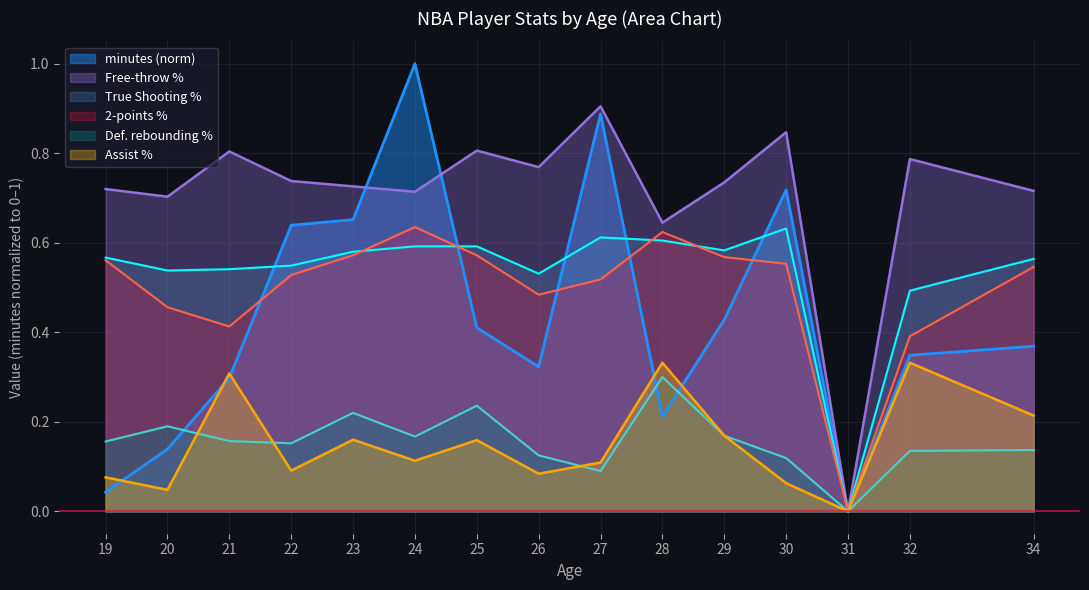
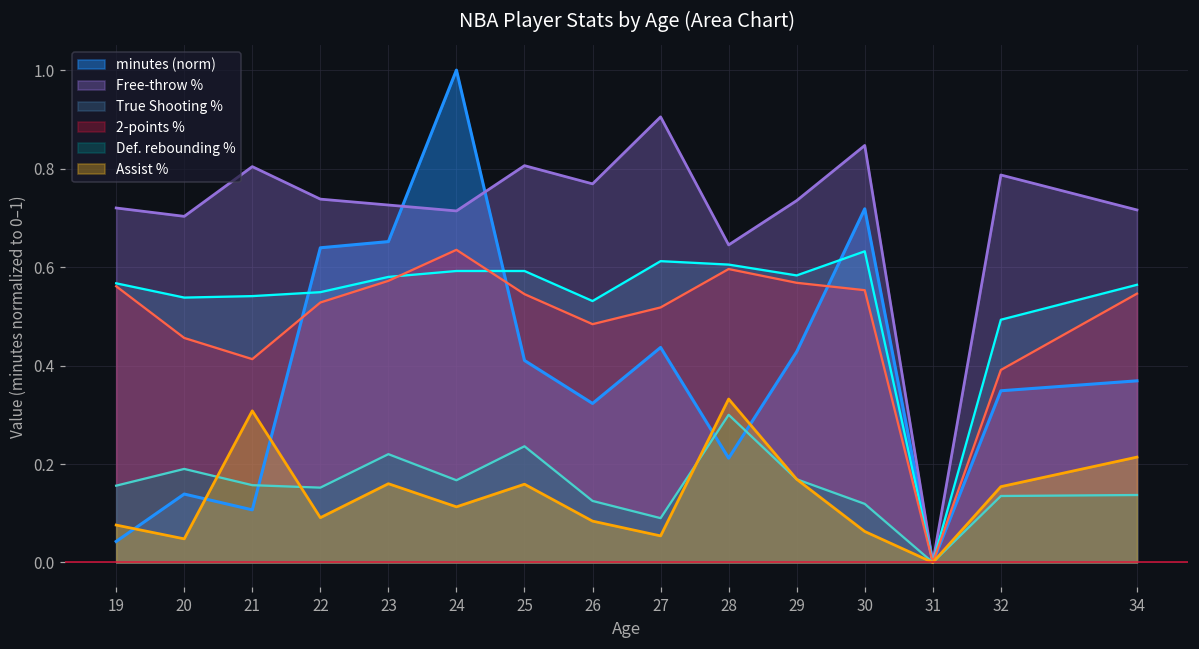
  {
    "minutes (norm)": {
      "19": 0.04,
      "20": 0.14,
-     "21": 0.30,
+     "21": 0.11,
      "22": 0.64,
      "23": 0.65,
      "24": 1.00,
      "25": 0.41,
      "26": 0.32,
-     "27": 0.89,
+     "27": 0.44,
      "28": 0.21,
      "29": 0.43,
      "30": 0.72,
      "32": 0.35,
      "34": 0.37
    },
    "2-points %": {
      "19": 0.56,
      "20": 0.46,
      "21": 0.41,
      "22": 0.53,
      "23": 0.57,
      "24": 0.64,
-     "25": 0.57,
+     "25": 0.55,
      "26": 0.48,
      "27": 0.52,
-     "28": 0.62,
+     "28": 0.60,
      "29": 0.57,
      "30": 0.55,
      "32": 0.39,
      "34": 0.55
    },
    "Assist %": {
      "19": 0.08,
      "20": 0.05,
      "21": 0.31,
      "22": 0.09,
      "23": 0.16,
      "24": 0.11,
      "25": 0.16,
      "26": 0.08,
-     "27": 0.11,
+     "27": 0.05,
      "28": 0.33,
      "30": 0.06,
-     "32": 0.33,
+     "32": 0.15,
      "34": 0.21
    }
  }
